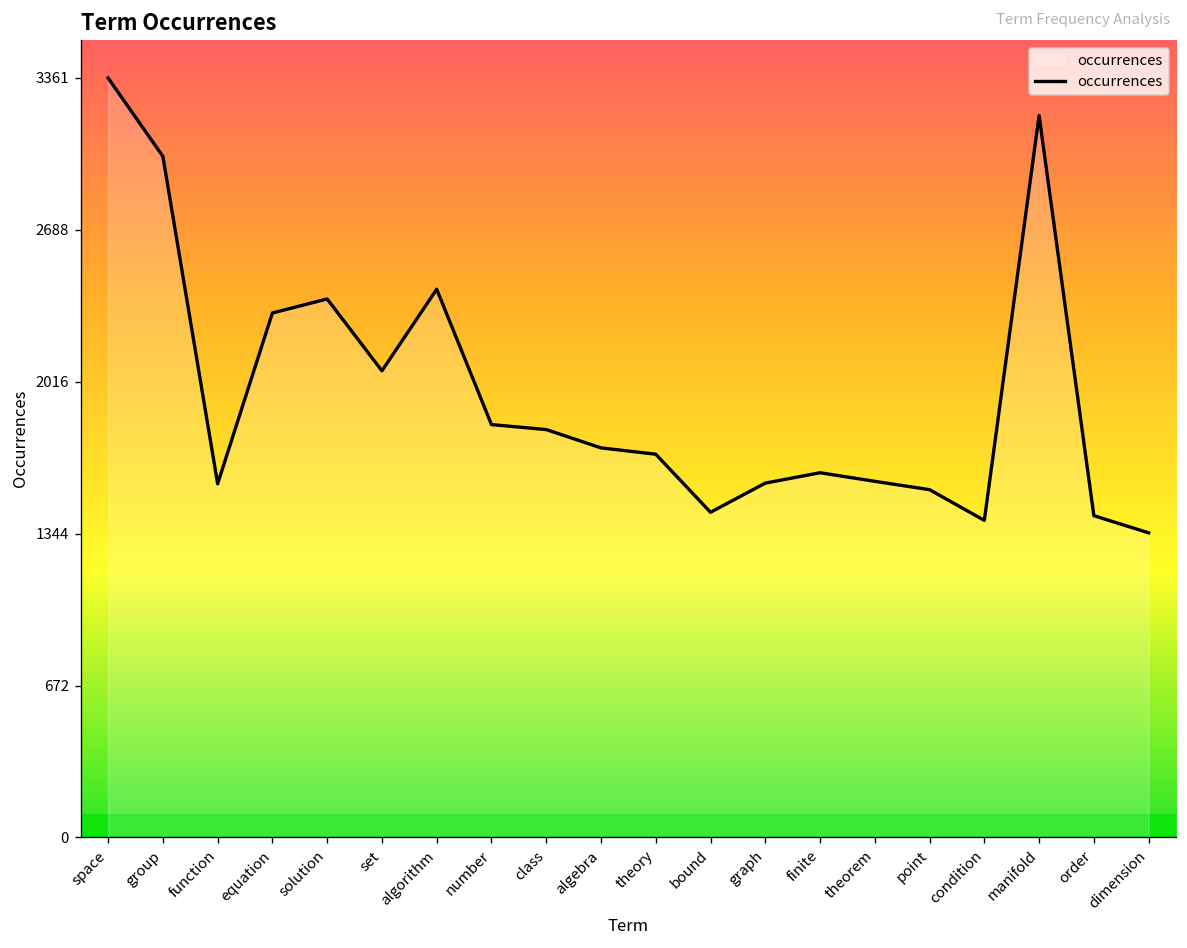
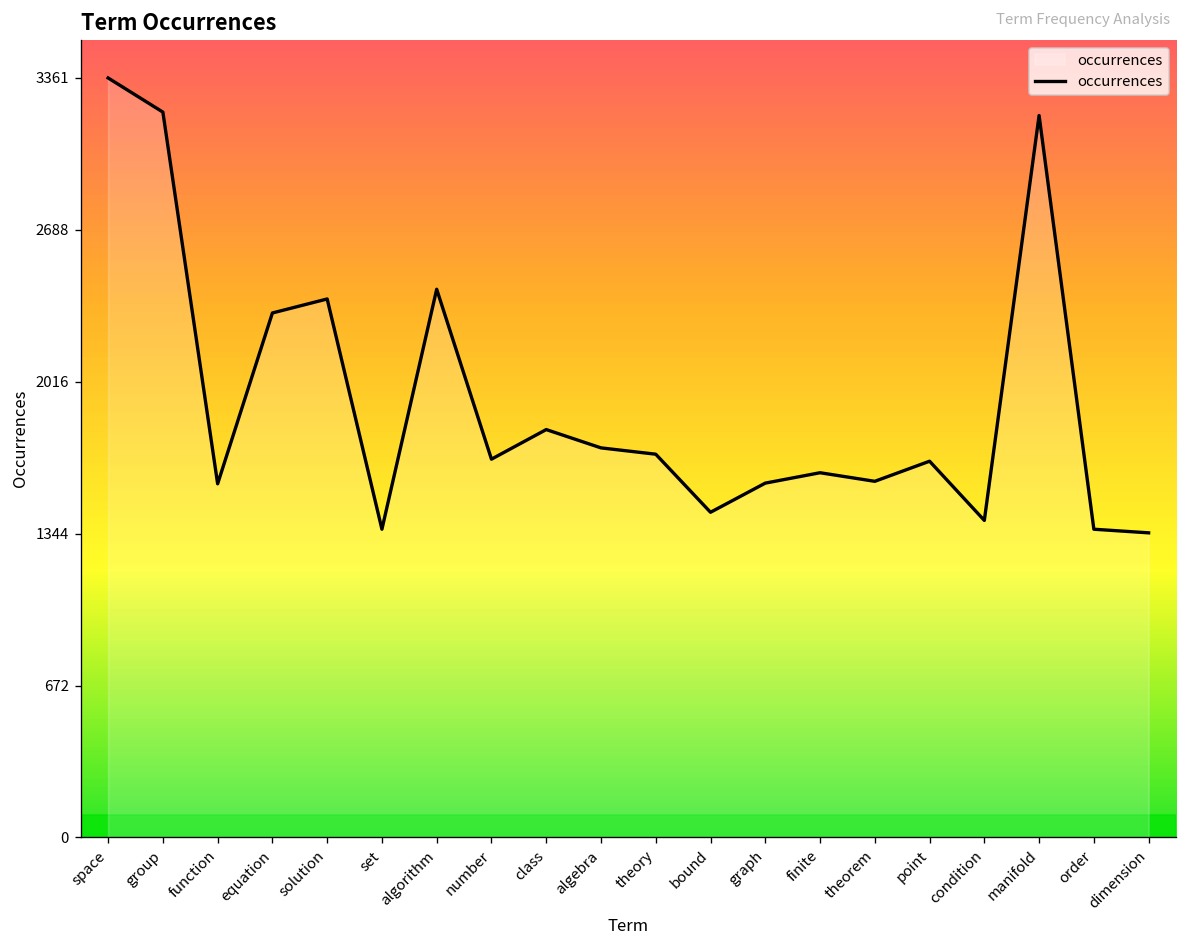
  {
    "space": 3360,
-   "group": 3010,
+   "group": 3210,
    "function": 1570,
    "equation": 2320,
    "solution": 2380,
-   "set": 2070,
+   "set": 1360,
    "algorithm": 2430,
-   "number": 1830,
+   "number": 1670,
    "class": 1810,
    "algebra": 1720,
    "theory": 1700,
    "bound": 1440,
    "graph": 1570,
    "finite": 1610,
    "theorem": 1580,
-   "point": 1540,
+   "point": 1670,
    "condition": 1400,
    "manifold": 3200,
-   "order": 1420,
+   "order": 1360,
    "dimension": 1350
  }
